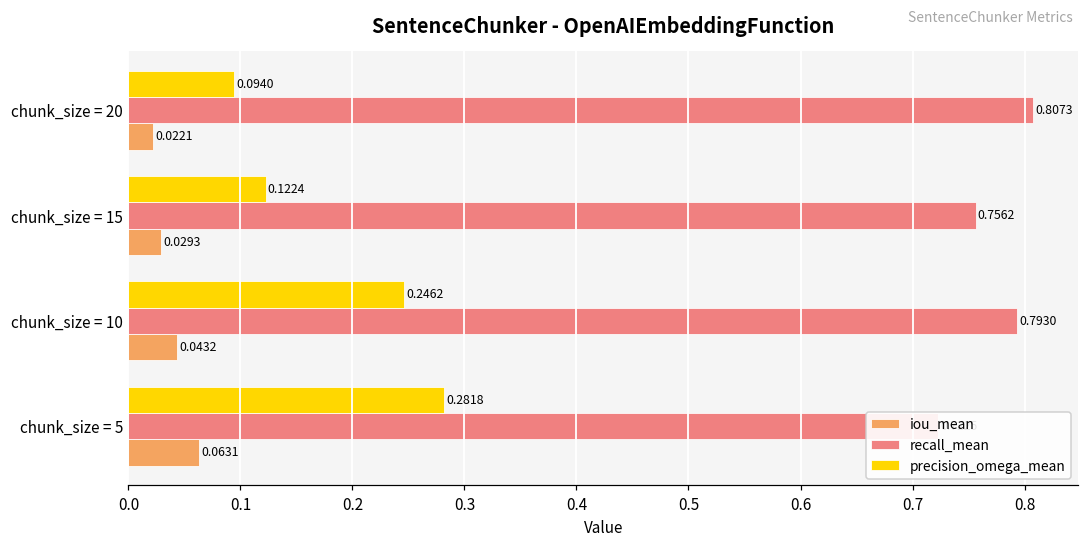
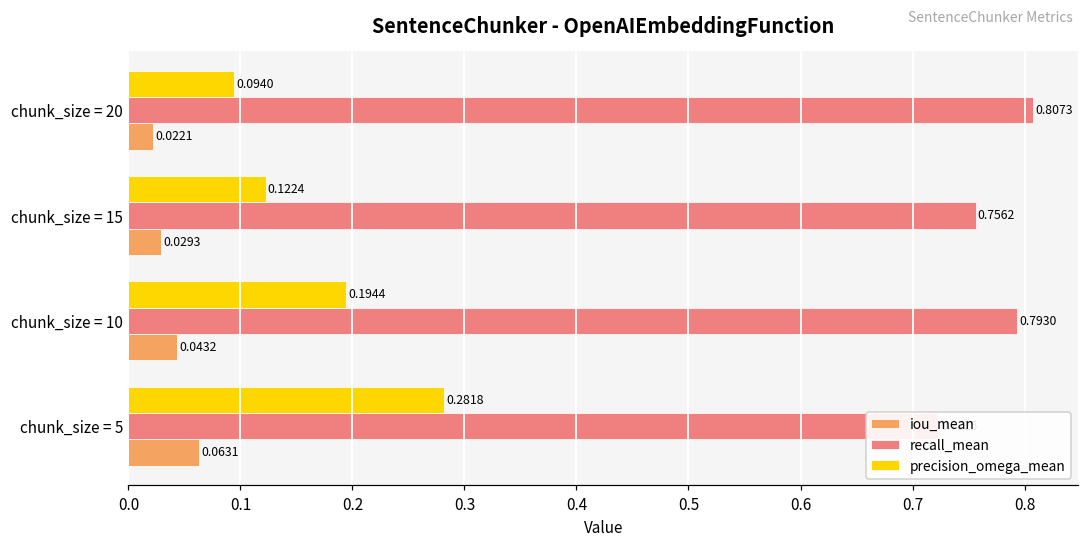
  {
    "precision_omega_mean": {
      "chunk_size = 20": 0.0940,
      "chunk_size = 15": 0.1224,
-     "chunk_size = 10": 0.2462,
+     "chunk_size = 10": 0.1944,
      "chunk_size = 5": 0.2818
    }
  }
